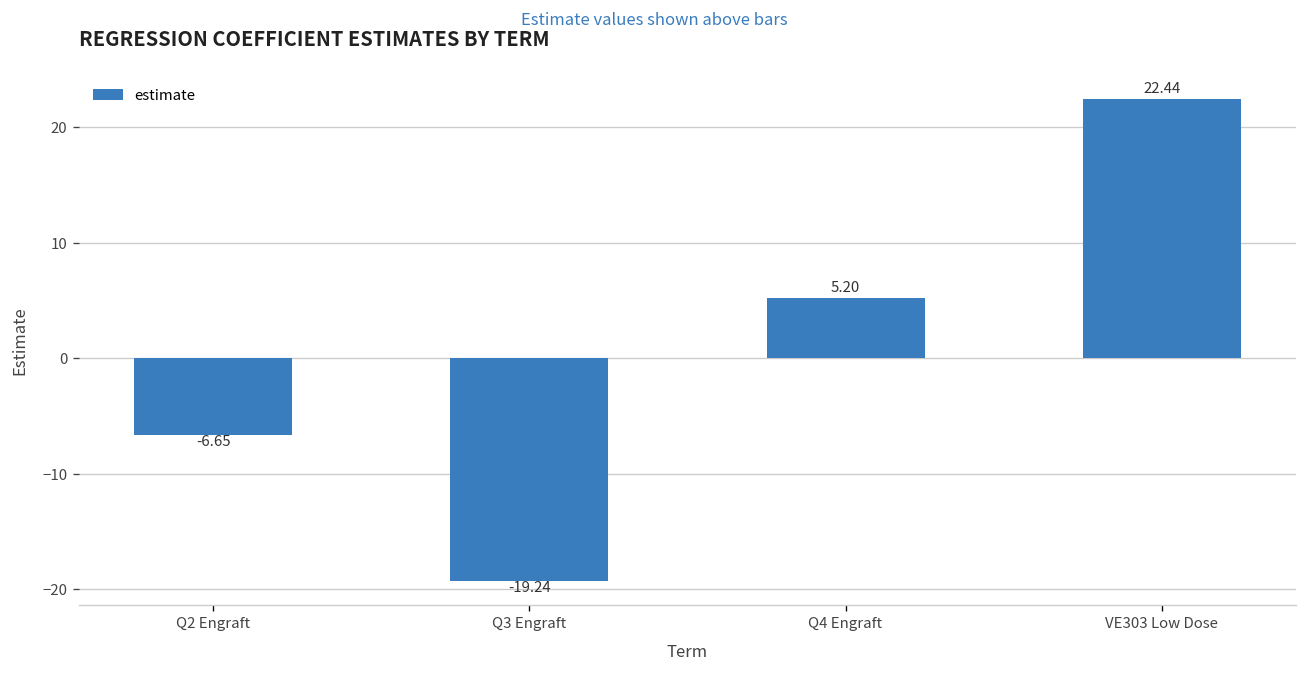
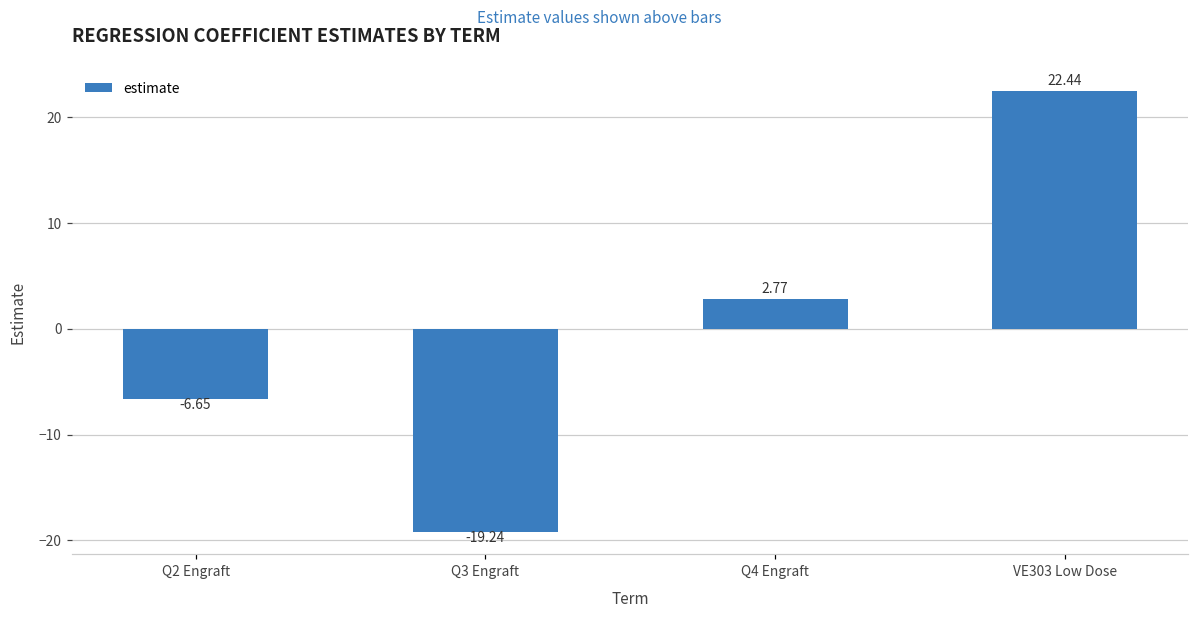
  {
    "Q2 Engraft": -6.65,
    "Q3 Engraft": -19.24,
-   "Q4 Engraft": 5.20,
+   "Q4 Engraft": 2.77,
    "VE303 Low Dose": 22.44
  }
